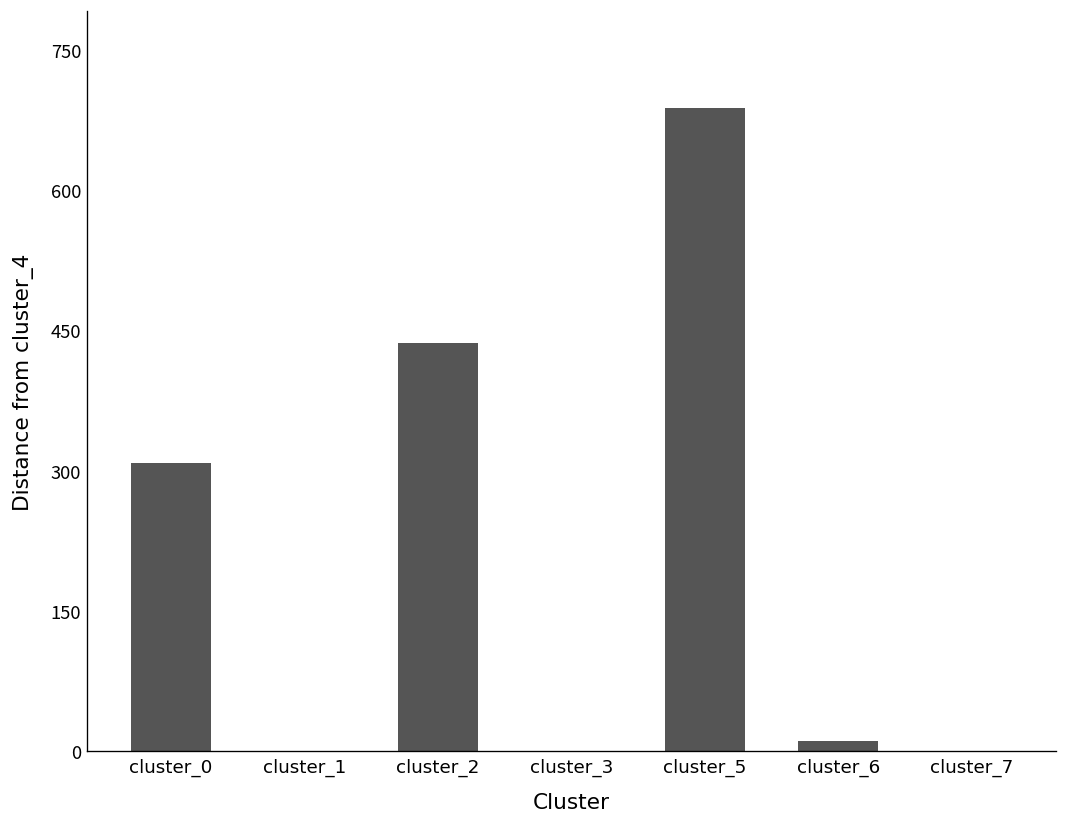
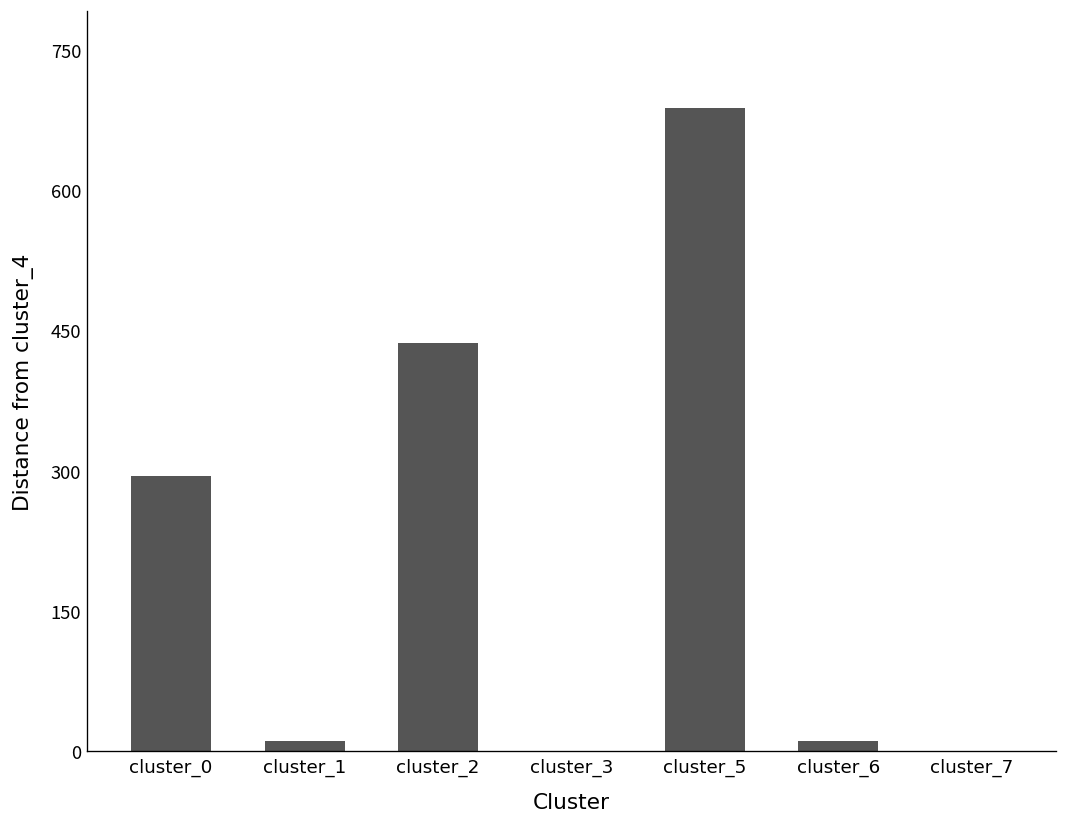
  {
-   "cluster_0": 310,
-   "cluster_1": 0,
+   "cluster_0": 290,
+   "cluster_1": 10,
    "cluster_2": 440,
    "cluster_3": 0,
    "cluster_5": 690,
    "cluster_6": 10,
    "cluster_7": 0
  }
